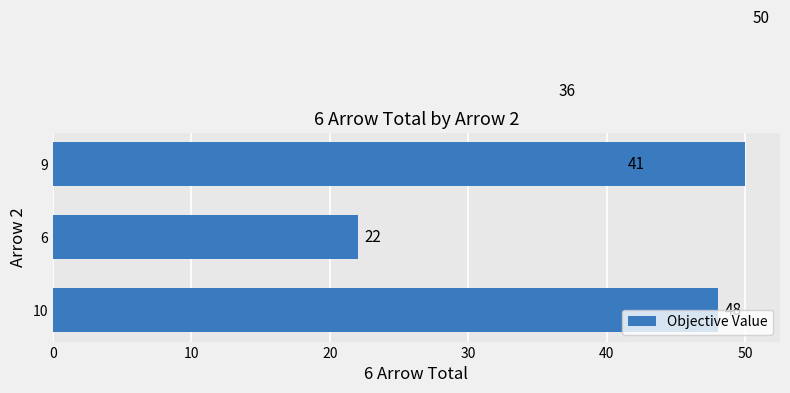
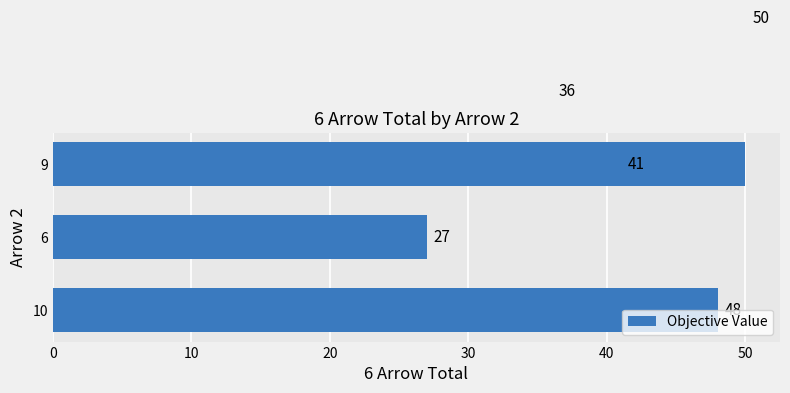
  {
-   "6": 22
+   "6": 27
  }
